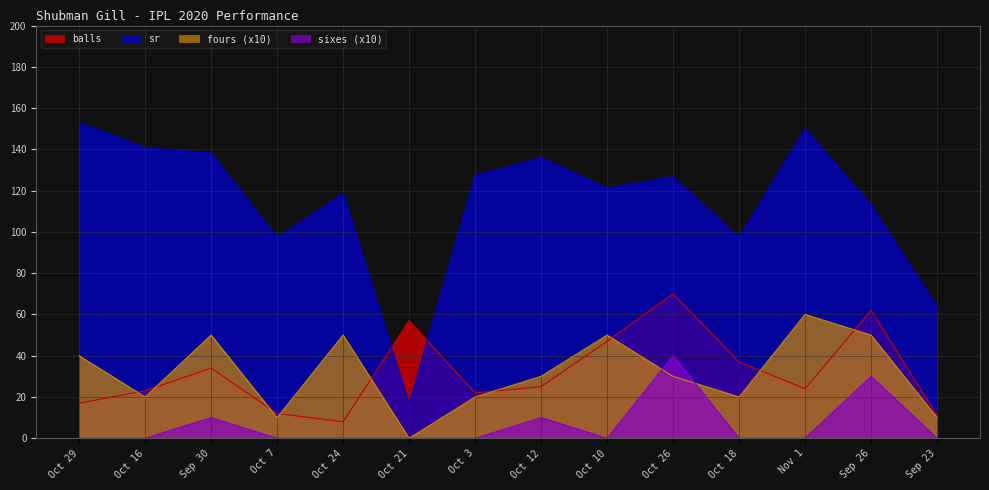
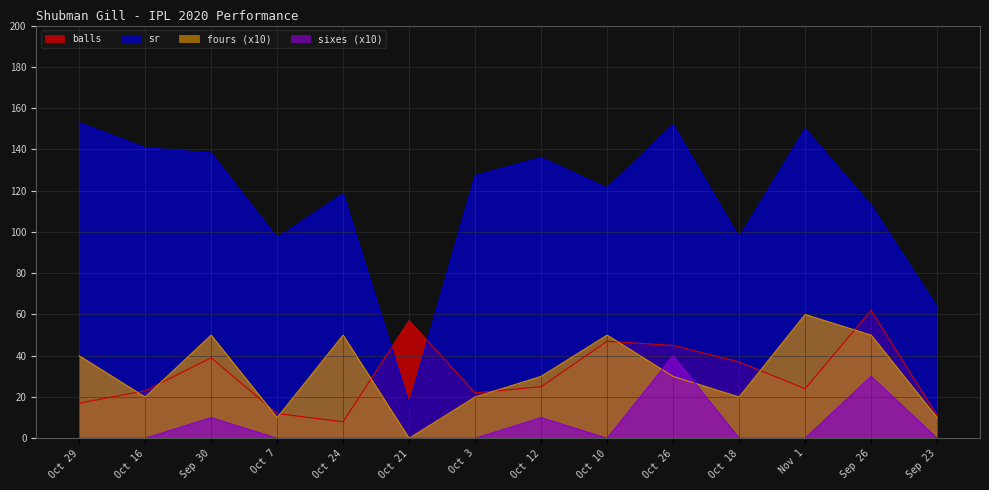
  {
    "balls": {
      "Oct 29": 17,
      "Oct 16": 23,
-     "Sep 30": 34,
+     "Sep 30": 39,
      "Oct 7": 12,
      "Oct 24": 8,
      "Oct 21": 57,
      "Oct 3": 22,
      "Oct 12": 25,
      "Oct 10": 47,
-     "Oct 26": 70,
+     "Oct 26": 45,
      "Oct 18": 37,
      "Nov 1": 24,
      "Sep 26": 62
    },
    "sr": {
      "Oct 29": 153,
      "Oct 16": 141,
      "Sep 30": 138,
      "Oct 7": 97,
      "Oct 24": 119,
      "Oct 21": 17,
      "Oct 3": 127,
      "Oct 12": 136,
      "Oct 10": 121,
-     "Oct 26": 127,
+     "Oct 26": 152,
      "Oct 18": 97,
      "Nov 1": 150,
      "Sep 26": 113,
      "Sep 23": 64
    },
    "fours (x10)": {
      "Oct 29": 40,
      "Oct 16": 20,
      "Sep 30": 50,
      "Oct 7": 10,
      "Oct 24": 50,
      "Oct 3": 20,
      "Oct 12": 30,
      "Oct 10": 50,
      "Oct 26": 30,
      "Oct 18": 20,
      "Nov 1": 60,
      "Sep 26": 50
    },
    "sixes (x10)": {
      "Oct 29": 0,
      "Oct 16": 0,
      "Sep 30": 10,
      "Oct 7": 0,
      "Oct 24": 0,
      "Oct 3": 0,
      "Oct 12": 10,
      "Oct 10": 0,
      "Oct 26": 40,
      "Oct 18": 0,
      "Nov 1": 0,
      "Sep 26": 30,
      "Sep 23": 0
    }
  }
